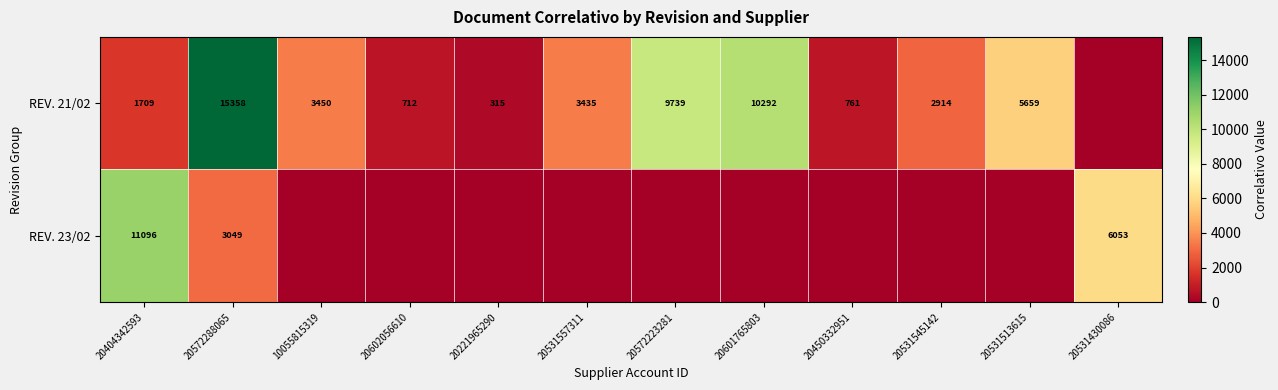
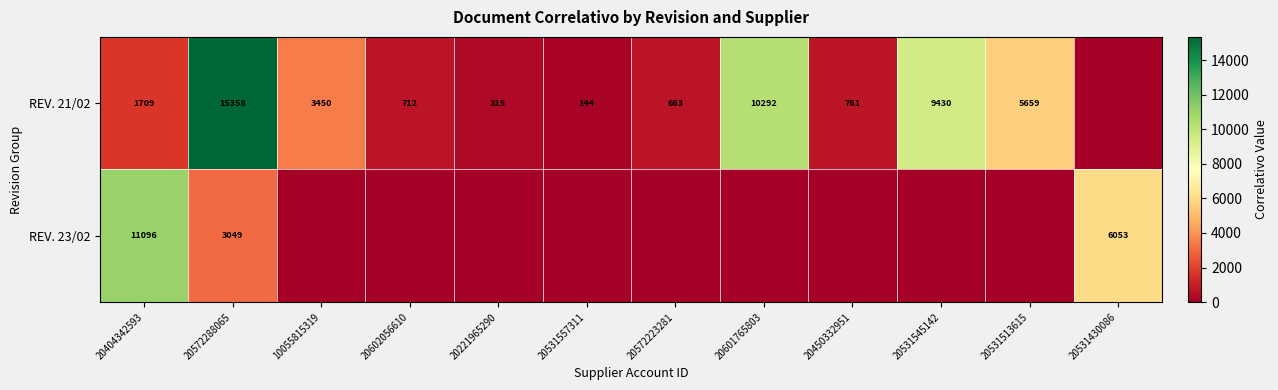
  {
    "REV. 21/02": {
      "20404342593": 1709,
      "20572288065": 15358,
      "10055815319": 3450,
      "20602056610": 712,
      "20221965290": 315,
-     "20531557311": 3435,
-     "20572223281": 9739,
+     "20531557311": 144,
+     "20572223281": 663,
      "20601765803": 10292,
      "20450332951": 761,
-     "20531545142": 2914,
+     "20531545142": 9430,
      "20531513615": 5659
    },
    "REV. 23/02": {
      "20404342593": 11096,
      "20572288065": 3049,
      "20531430086": 6053
    }
  }
